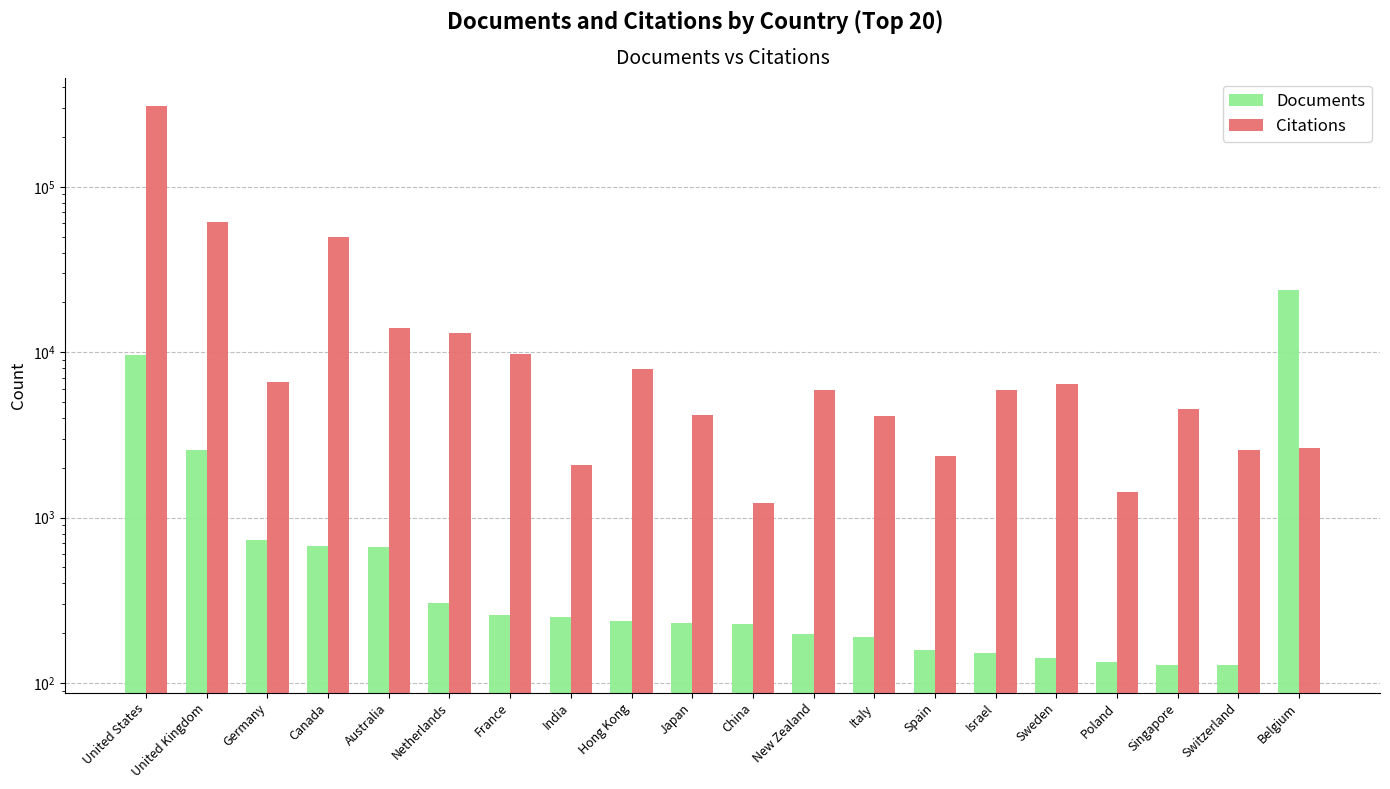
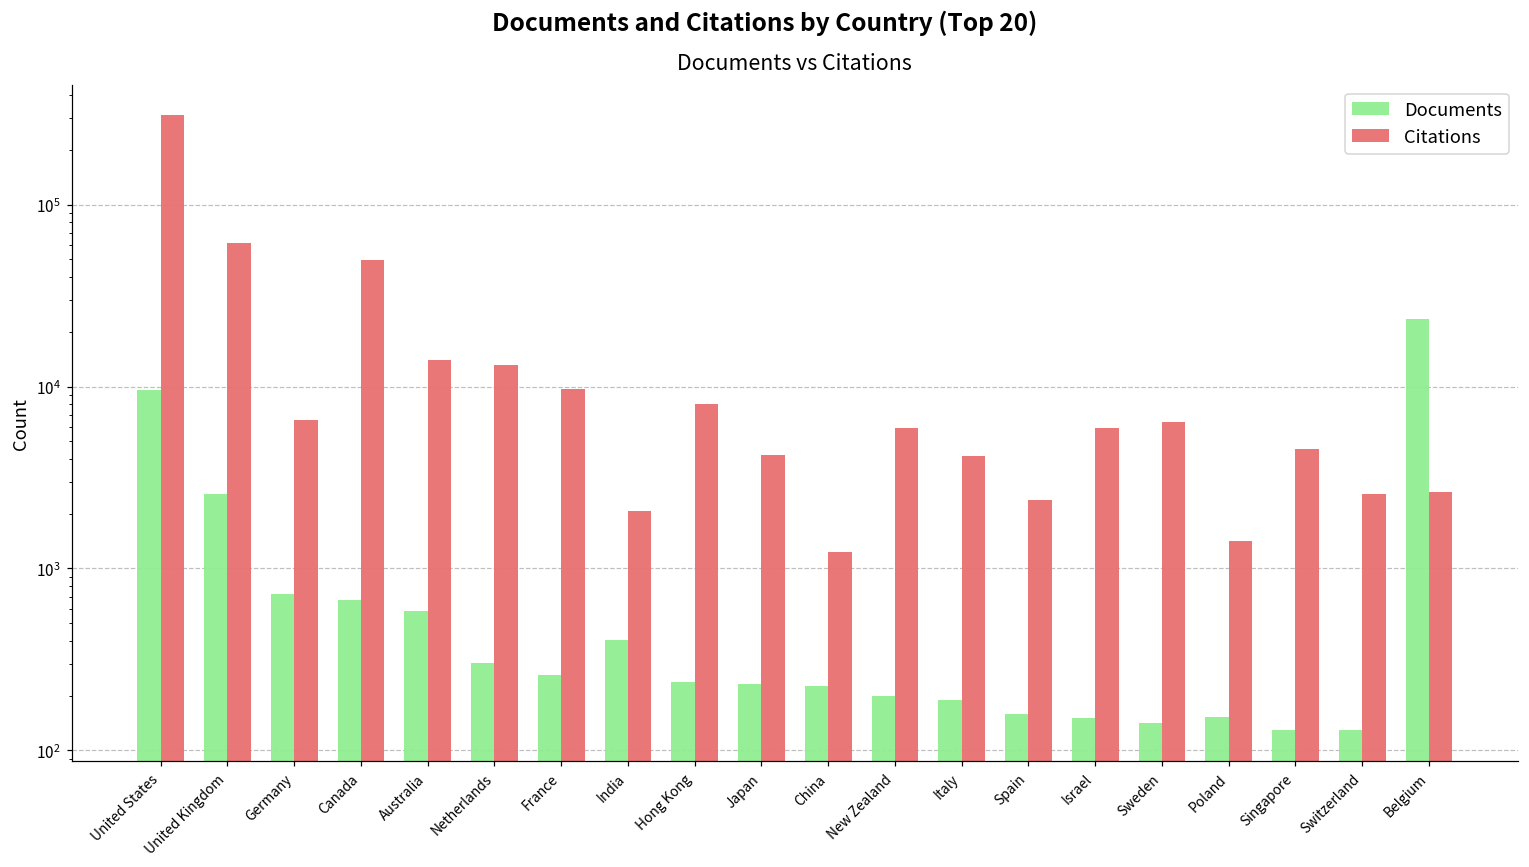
  {
    "Documents": {
      "United States": 10000,
      "United Kingdom": 2600,
      "Germany": 700,
      "Canada": 670,
-     "Australia": 660,
+     "Australia": 580,
      "Netherlands": 300,
      "France": 260,
-     "India": 250,
+     "India": 400,
      "Hong Kong": 240,
      "Japan": 230,
      "China": 230,
      "New Zealand": 200,
      "Italy": 190,
      "Spain": 160,
      "Israel": 150,
      "Sweden": 140,
-     "Poland": 130,
+     "Poland": 150,
      "Singapore": 130,
      "Switzerland": 130,
      "Belgium": 24000
    },
    "Citations": {
      "United States": 310000,
      "United Kingdom": 61000,
      "Germany": 6600,
      "Canada": 50000,
      "Australia": 14000,
      "Netherlands": 13000,
      "France": 10000,
      "India": 2100,
      "Hong Kong": 8000,
      "Japan": 4200,
      "China": 1200,
      "New Zealand": 5900,
      "Italy": 4100,
      "Spain": 2400,
      "Israel": 5900,
      "Sweden": 6400,
      "Poland": 1400,
      "Singapore": 4500,
      "Switzerland": 2600,
      "Belgium": 2600
    }
  }
